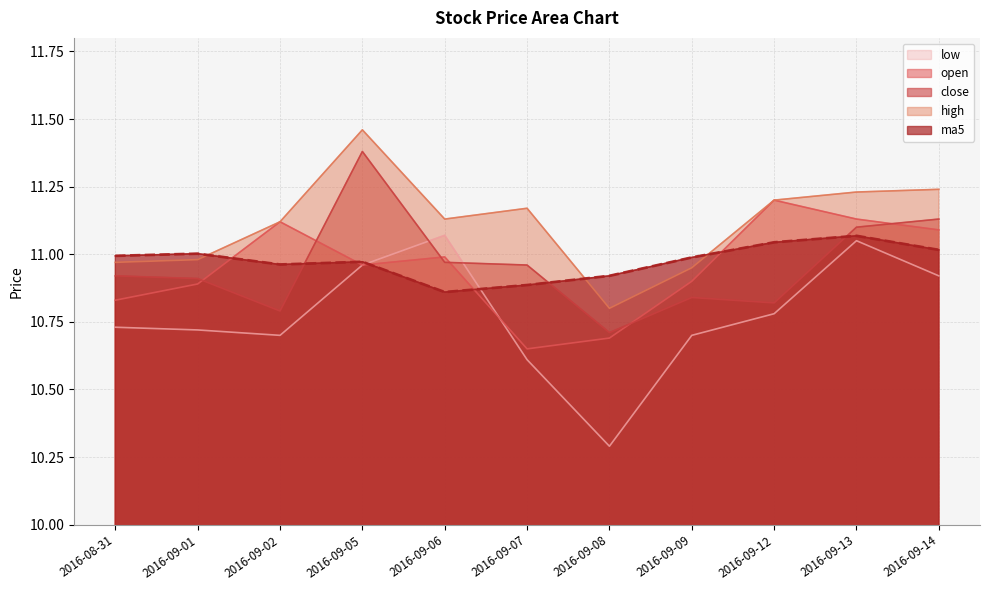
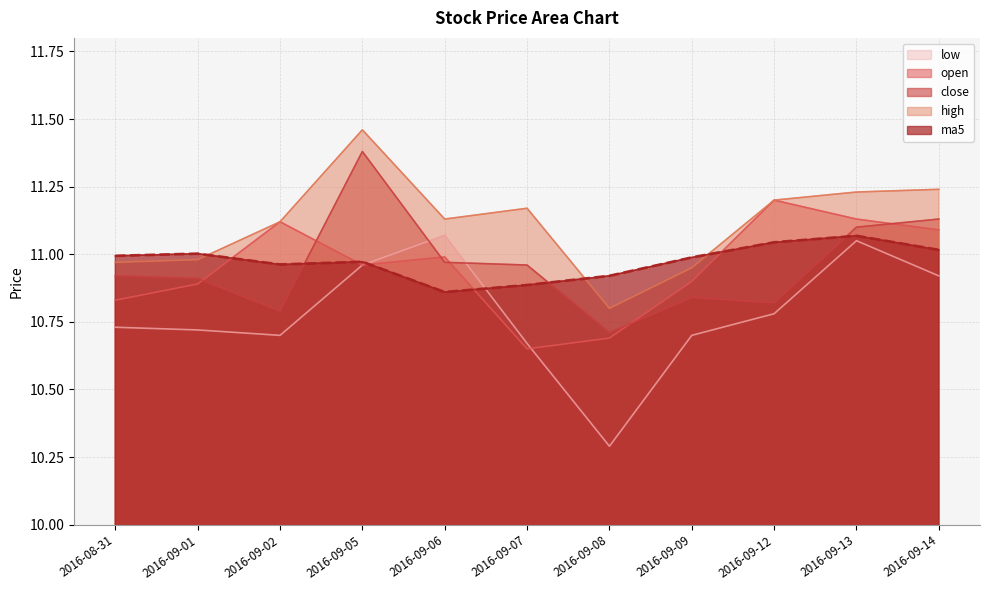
  {
    "low": {
      "2016-08-31": 10.73,
      "2016-09-01": 10.72,
      "2016-09-02": 10.70,
      "2016-09-06": 11.07,
-     "2016-09-07": 10.61,
+     "2016-09-07": 10.67,
      "2016-09-08": 10.29,
      "2016-09-09": 10.70,
      "2016-09-12": 10.78,
      "2016-09-13": 11.05,
      "2016-09-14": 10.92
    }
  }
